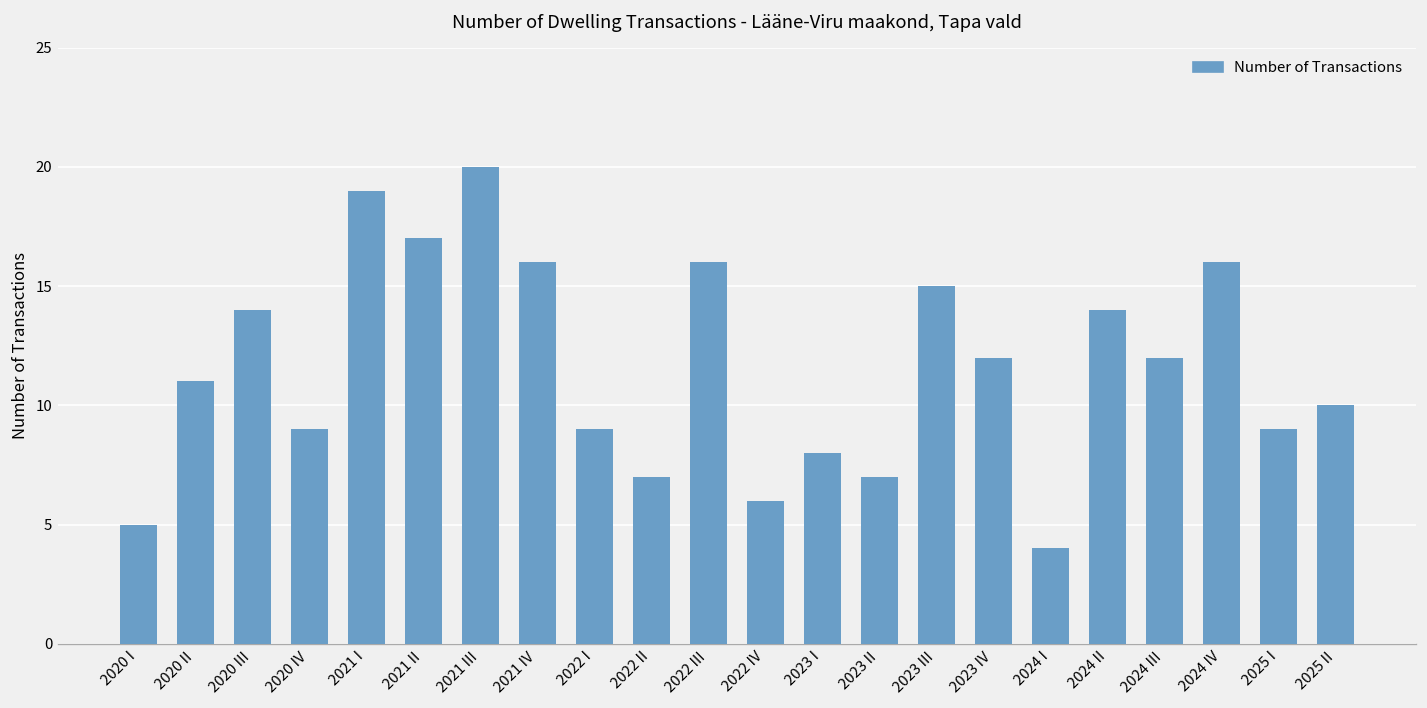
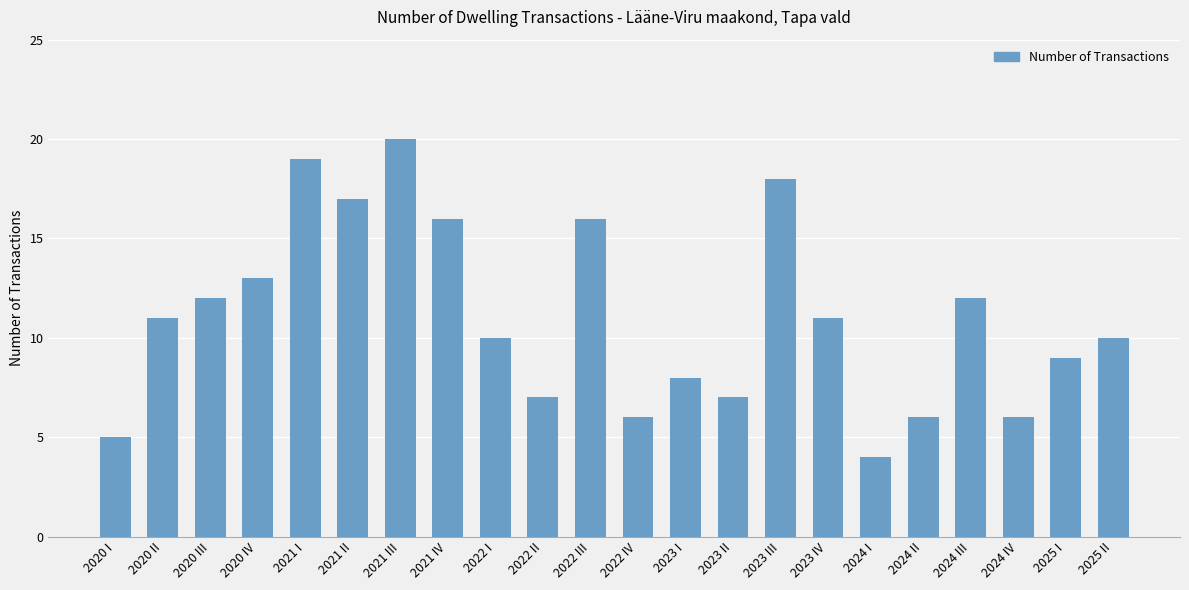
  {
    "2020 I": 5,
    "2020 II": 11,
-   "2020 III": 14,
-   "2020 IV": 9,
+   "2020 III": 12,
+   "2020 IV": 13,
    "2021 I": 19,
    "2021 II": 17,
    "2021 III": 20,
    "2021 IV": 16,
-   "2022 I": 9,
+   "2022 I": 10,
    "2022 II": 7,
    "2022 III": 16,
    "2022 IV": 6,
    "2023 I": 8,
    "2023 II": 7,
-   "2023 III": 15,
-   "2023 IV": 12,
+   "2023 III": 18,
+   "2023 IV": 11,
    "2024 I": 4,
-   "2024 II": 14,
+   "2024 II": 6,
    "2024 III": 12,
-   "2024 IV": 16,
+   "2024 IV": 6,
    "2025 I": 9,
    "2025 II": 10
  }
